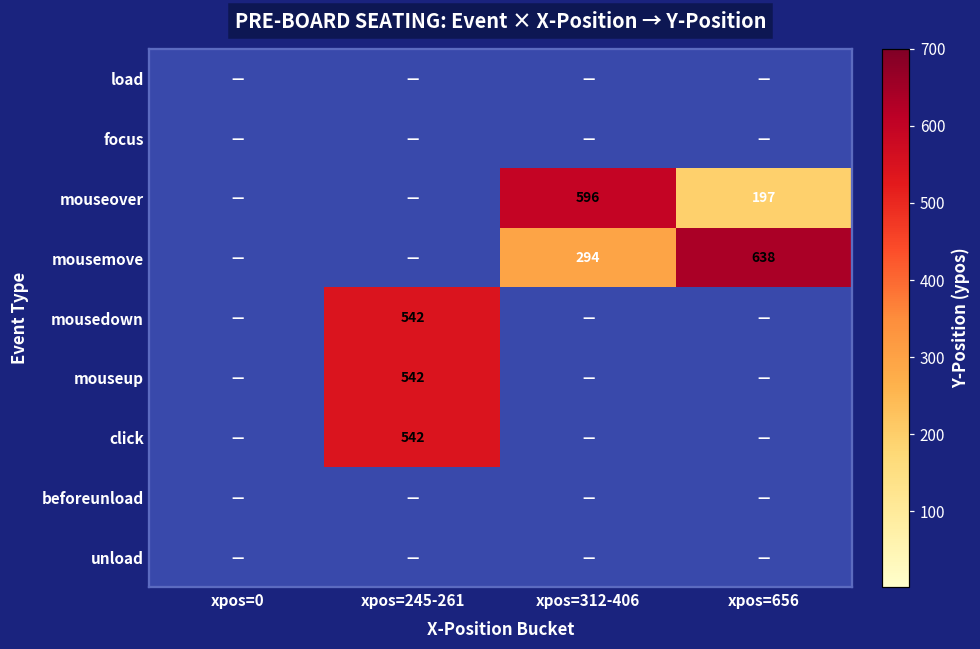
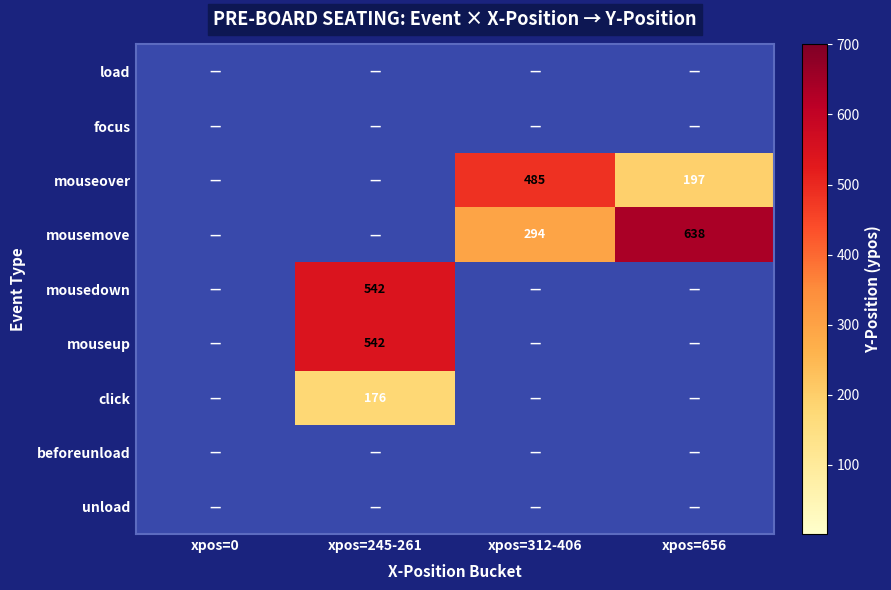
  {
    "mouseover": {
-     "xpos=312-406": 596,
+     "xpos=312-406": 485,
      "xpos=656": 197
    },
    "mousemove": {
      "xpos=312-406": 294,
      "xpos=656": 638
    },
    "mousedown": {
      "xpos=245-261": 542
    },
    "mouseup": {
      "xpos=245-261": 542
    },
    "click": {
-     "xpos=245-261": 542
+     "xpos=245-261": 176
    }
  }
